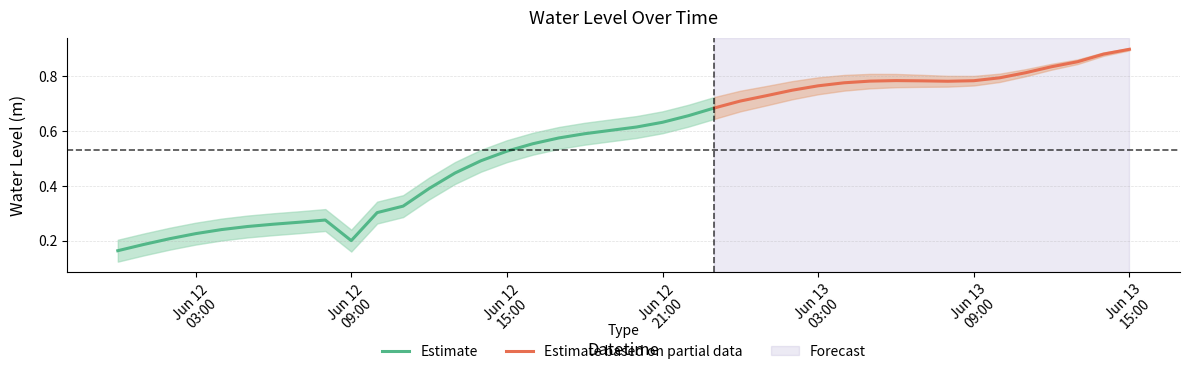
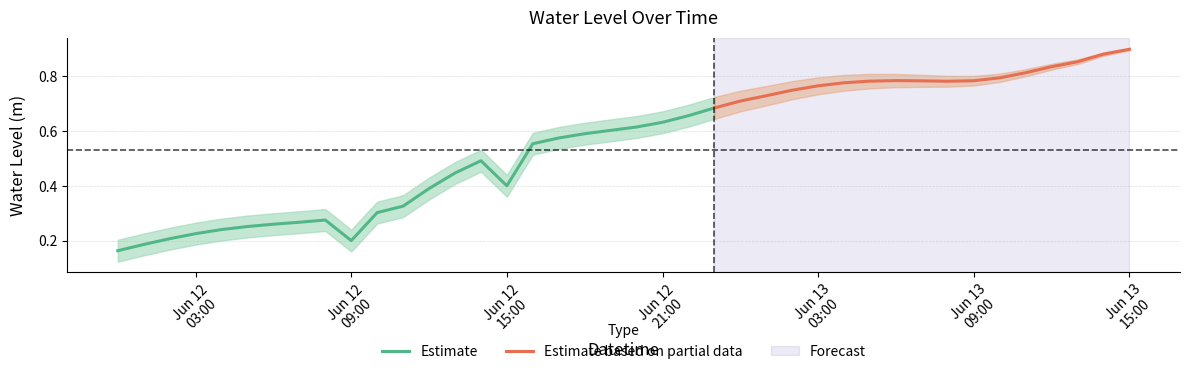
  {
    "Estimate": {
      "Jun 12 03:00": 0.23,
      "Jun 12 09:00": 0.20,
-     "Jun 12 15:00": 0.53,
+     "Jun 12 15:00": 0.40,
      "Jun 12 21:00": 0.63
    }
  }
